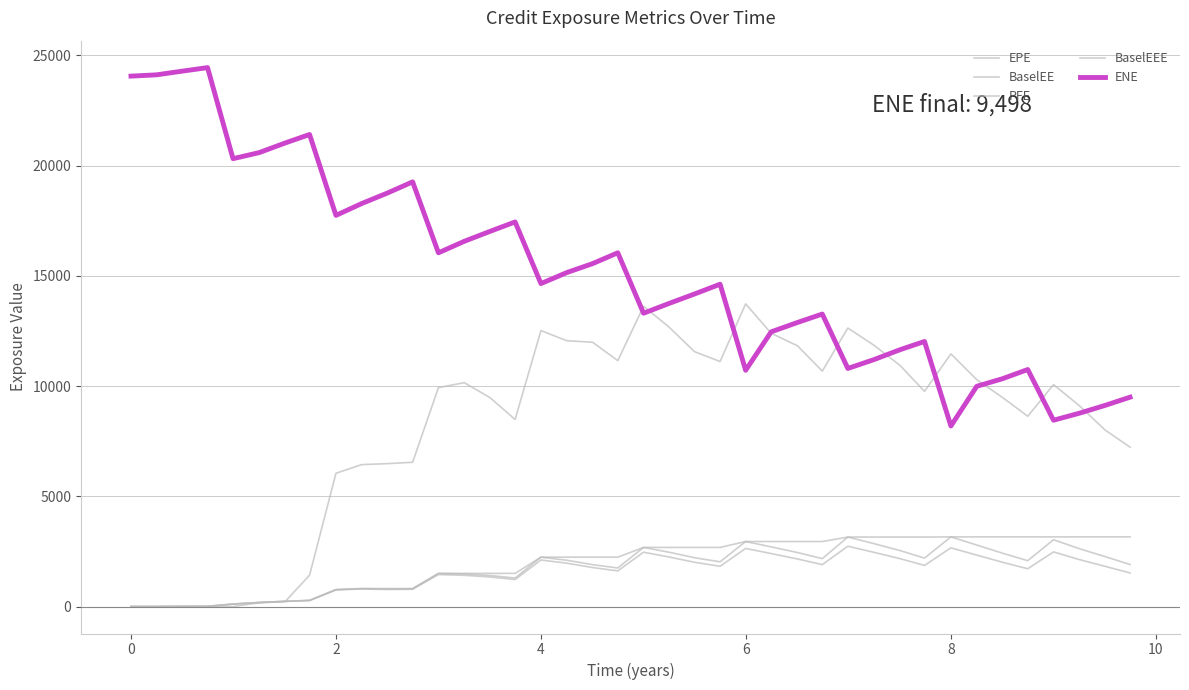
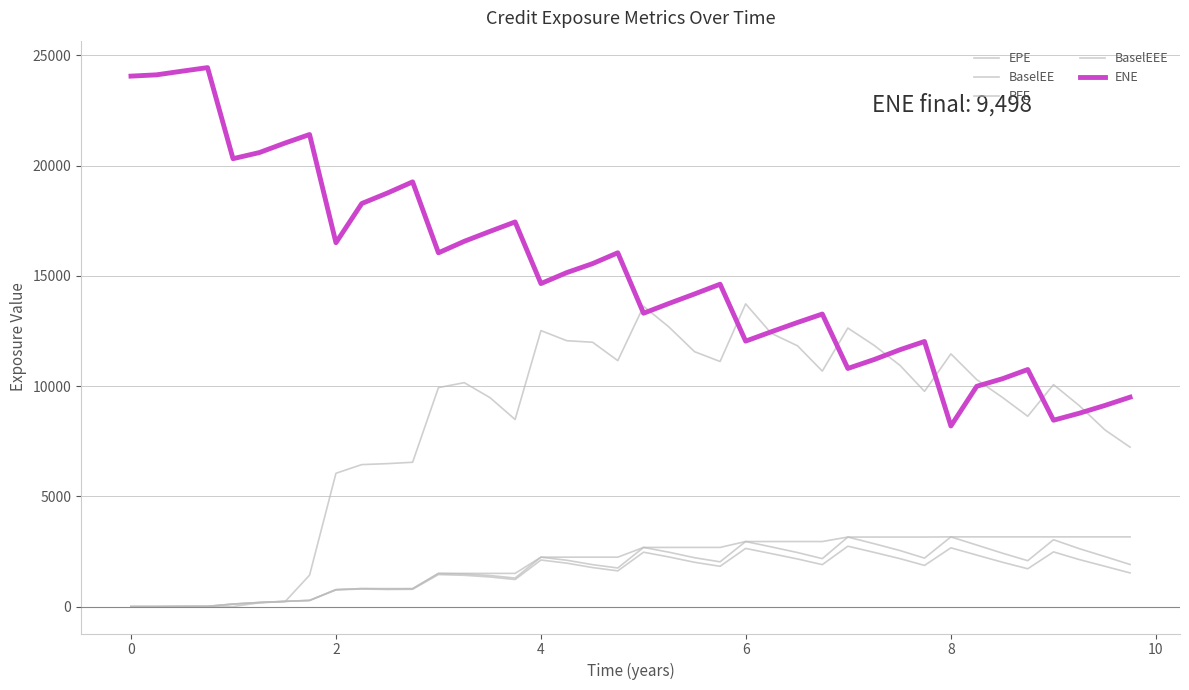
  {
    "ENE": {
      "0": 24100,
-     "2": 17700,
+     "2": 16500,
      "4": 14700,
-     "6": 10700,
+     "6": 12000,
      "8": 8200
    }
  }
